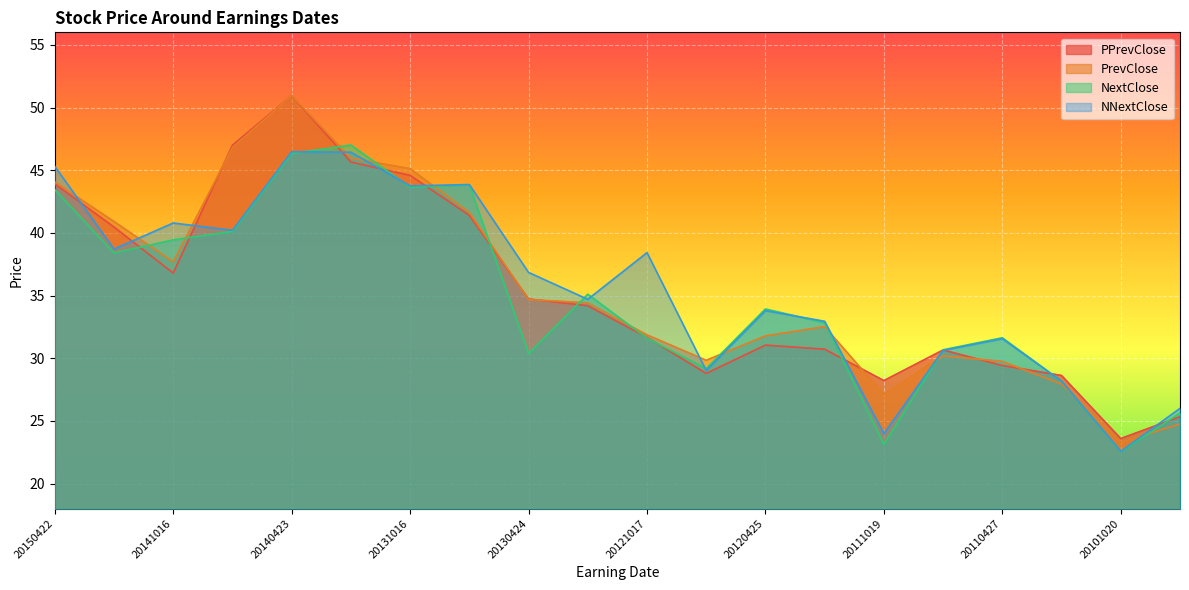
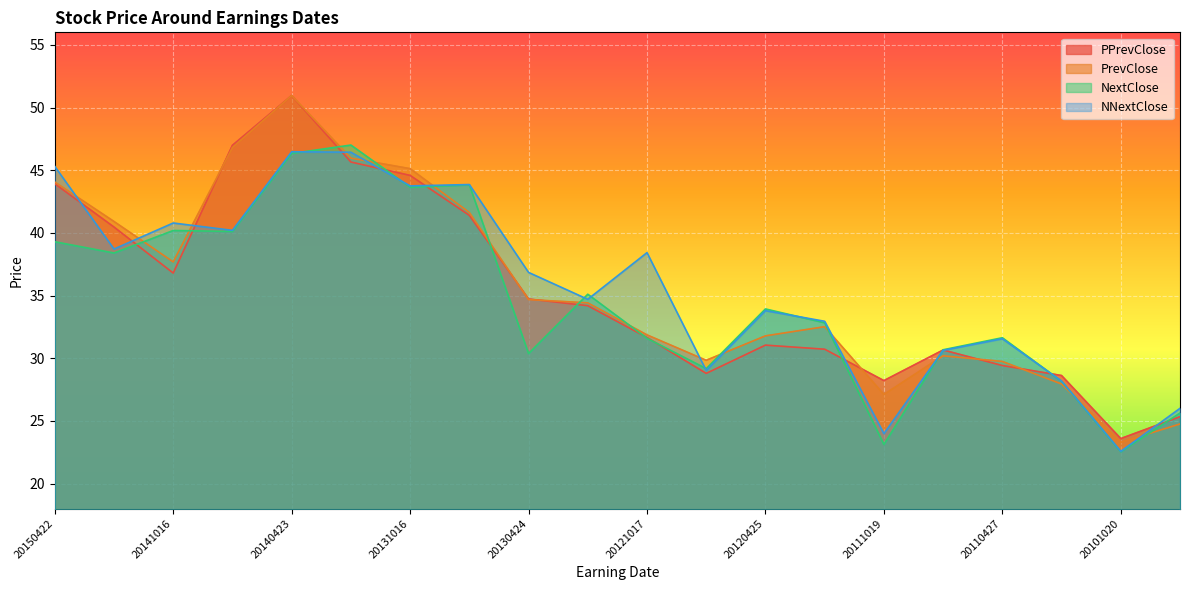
  {
    "NextClose": {
-     "20150422": 43.5,
-     "20141016": 39.4,
+     "20150422": 39.3,
+     "20141016": 40.2,
      "20130424": 30.4,
      "20111019": 23.1
    },
    "NNextClose": {
      "20150422": 45.3,
      "20141016": 40.8,
      "20130424": 36.8,
      "20121017": 38.4,
      "20111019": 24.0
    }
  }
